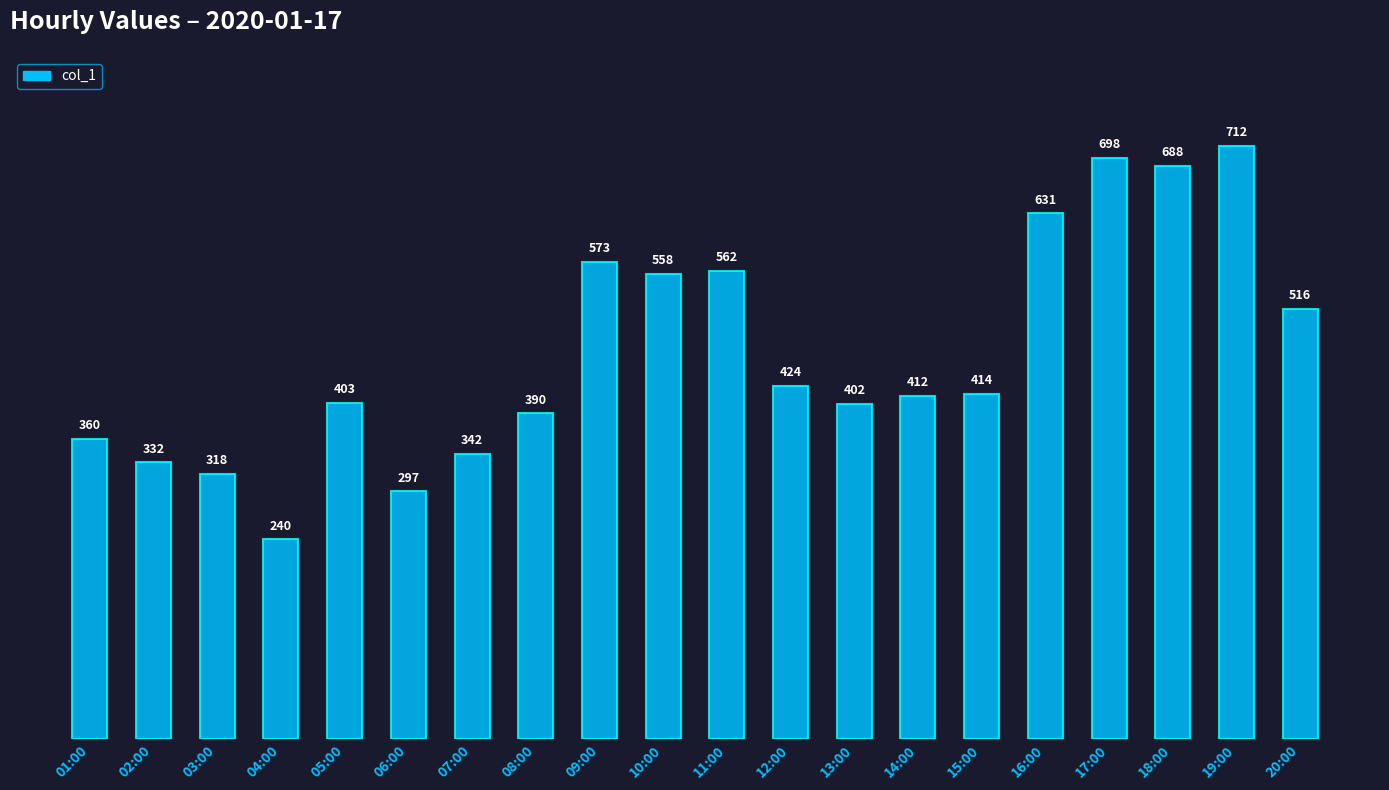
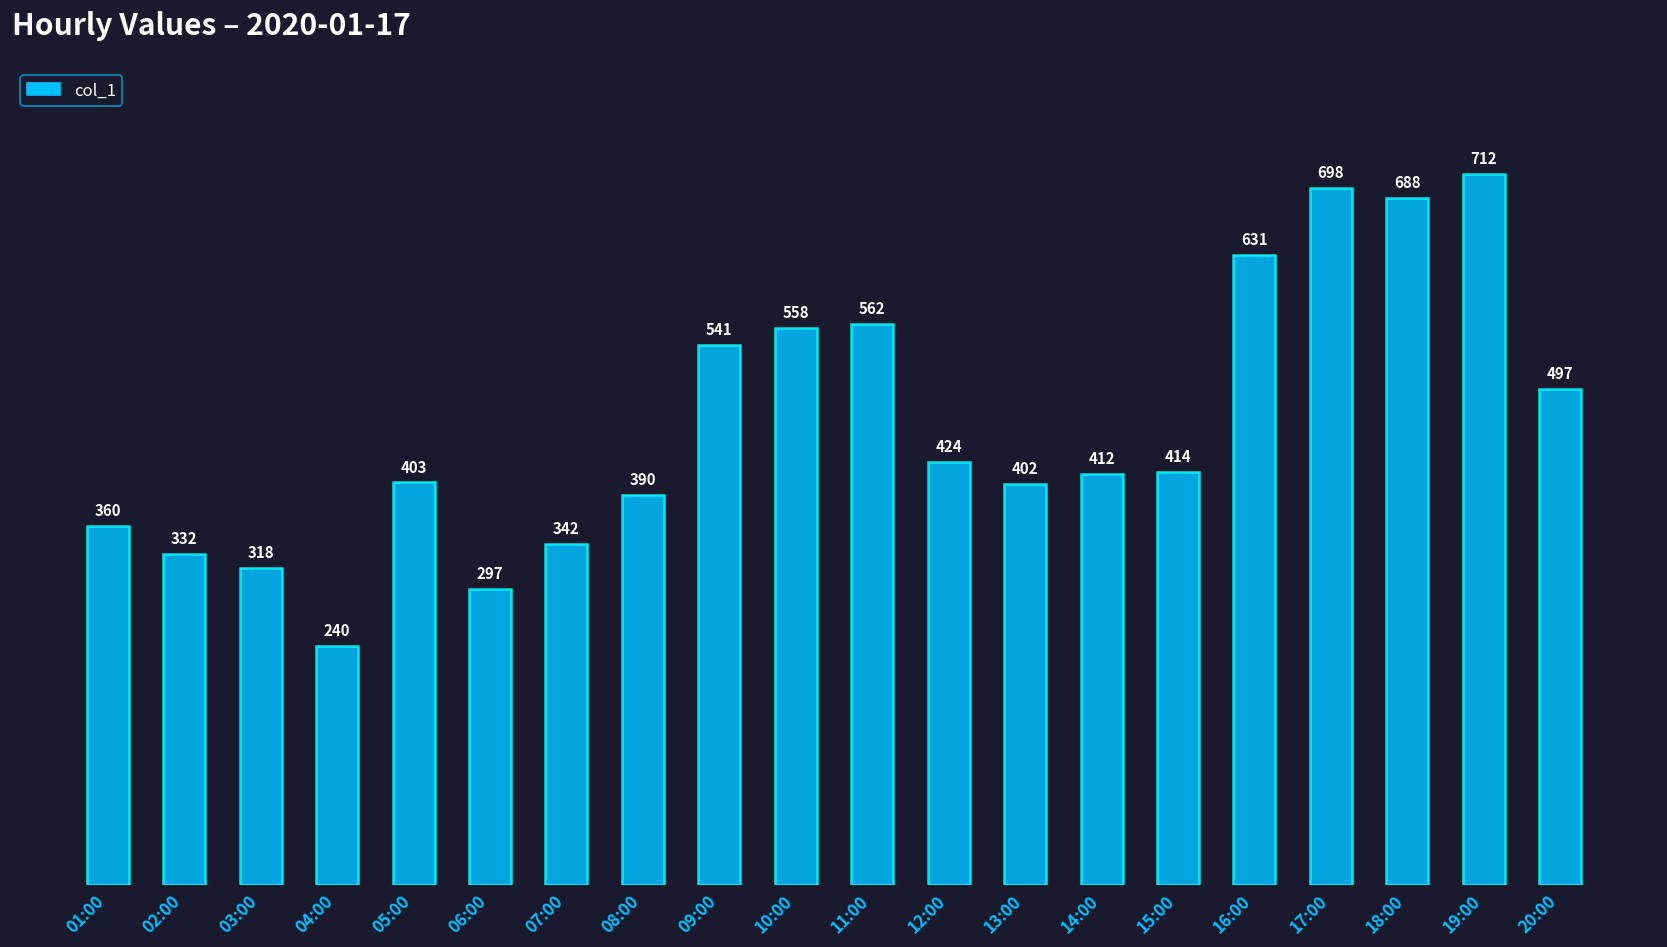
  {
    "01:00": 360,
    "02:00": 332,
    "03:00": 318,
    "04:00": 240,
    "05:00": 403,
    "06:00": 297,
    "07:00": 342,
    "08:00": 390,
-   "09:00": 573,
+   "09:00": 541,
    "10:00": 558,
    "11:00": 562,
    "12:00": 424,
    "13:00": 402,
    "14:00": 412,
    "15:00": 414,
    "16:00": 631,
    "17:00": 698,
    "18:00": 688,
    "19:00": 712,
-   "20:00": 516
+   "20:00": 497
  }
